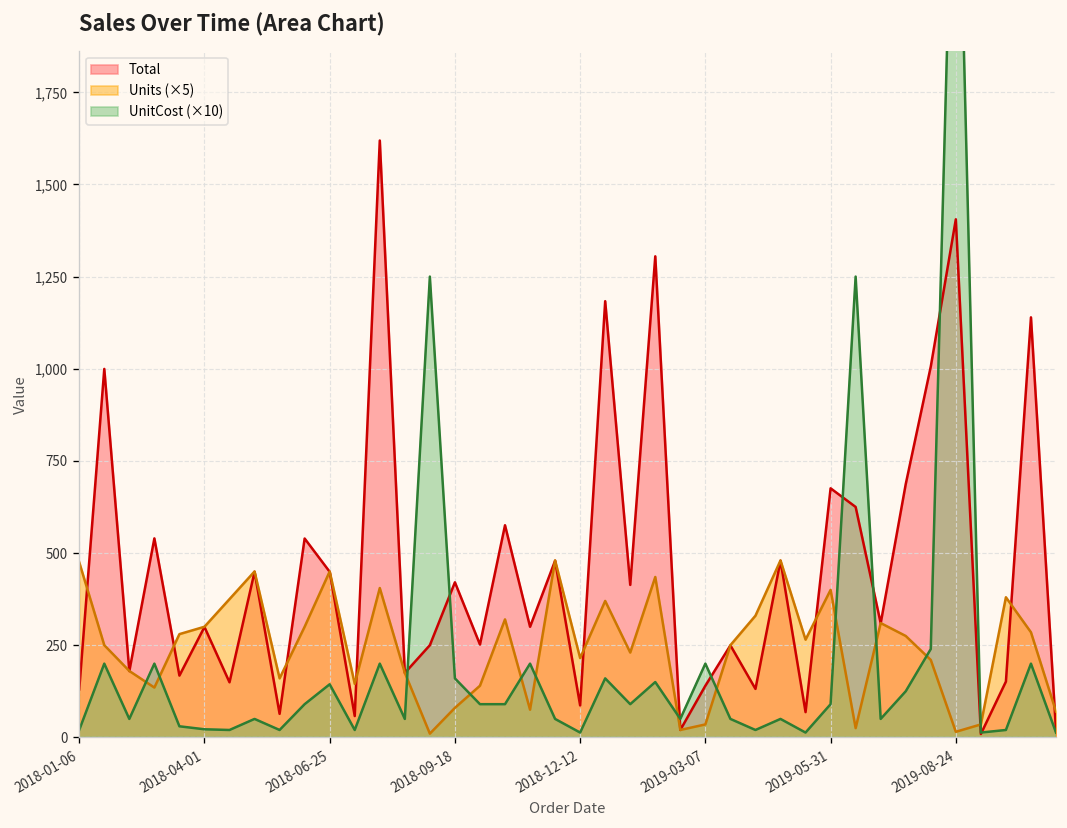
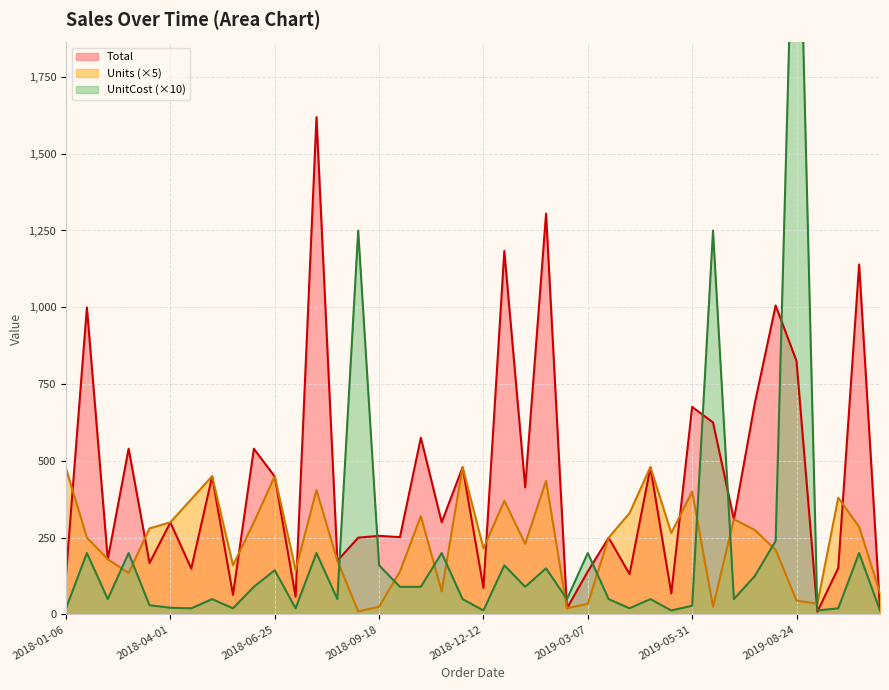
  {
    "Total": {
      "2018-01-06": "130",
-     "2018-09-18": "420",
+     "2018-09-18": "260",
      "2018-12-12": "90",
      "2019-03-07": "140",
      "2019-05-31": "680",
-     "2019-08-24": "1,410"
+     "2019-08-24": "830"
    },
    "Units (×5)": {
      "2018-01-06": "480",
-     "2018-09-18": "80",
+     "2018-09-18": "30",
      "2018-12-12": "220",
      "2019-03-07": "40",
      "2019-05-31": "400",
-     "2019-08-24": "20"
+     "2019-08-24": "50"
    },
    "UnitCost (×10)": {
      "2018-01-06": "20",
      "2018-04-01": "20",
      "2018-06-25": "140",
      "2018-09-18": "160",
      "2018-12-12": "10",
      "2019-03-07": "200",
-     "2019-05-31": "90"
+     "2019-05-31": "30"
    }
  }
